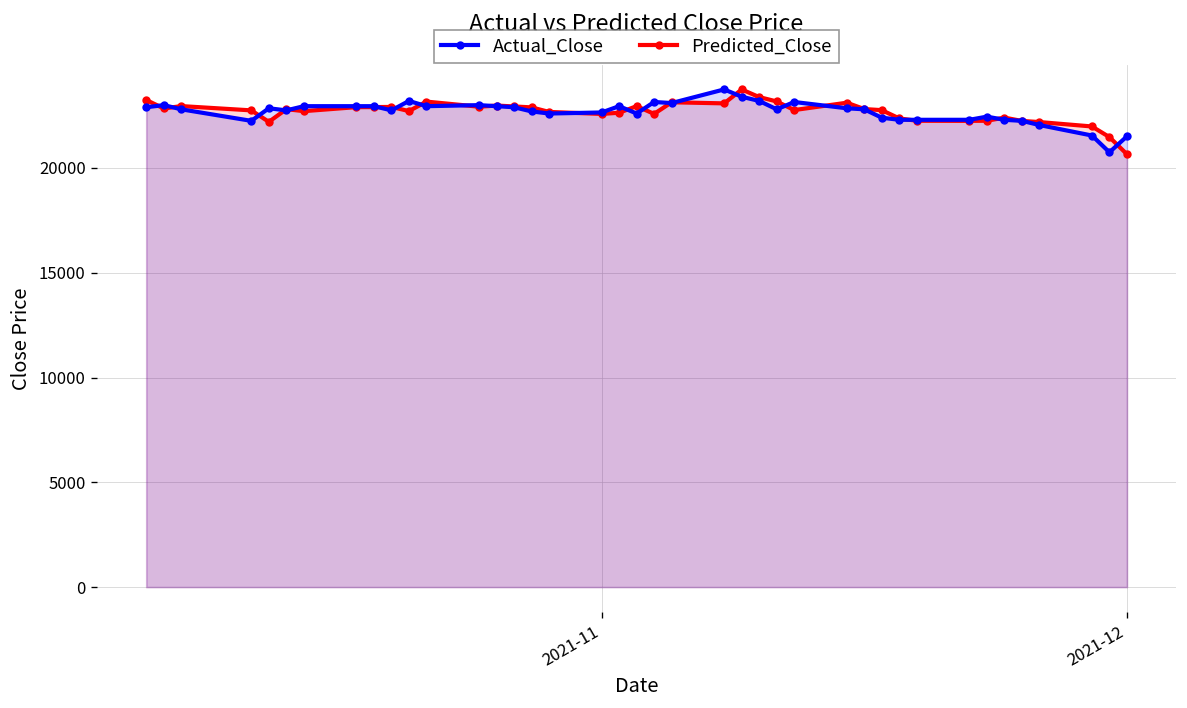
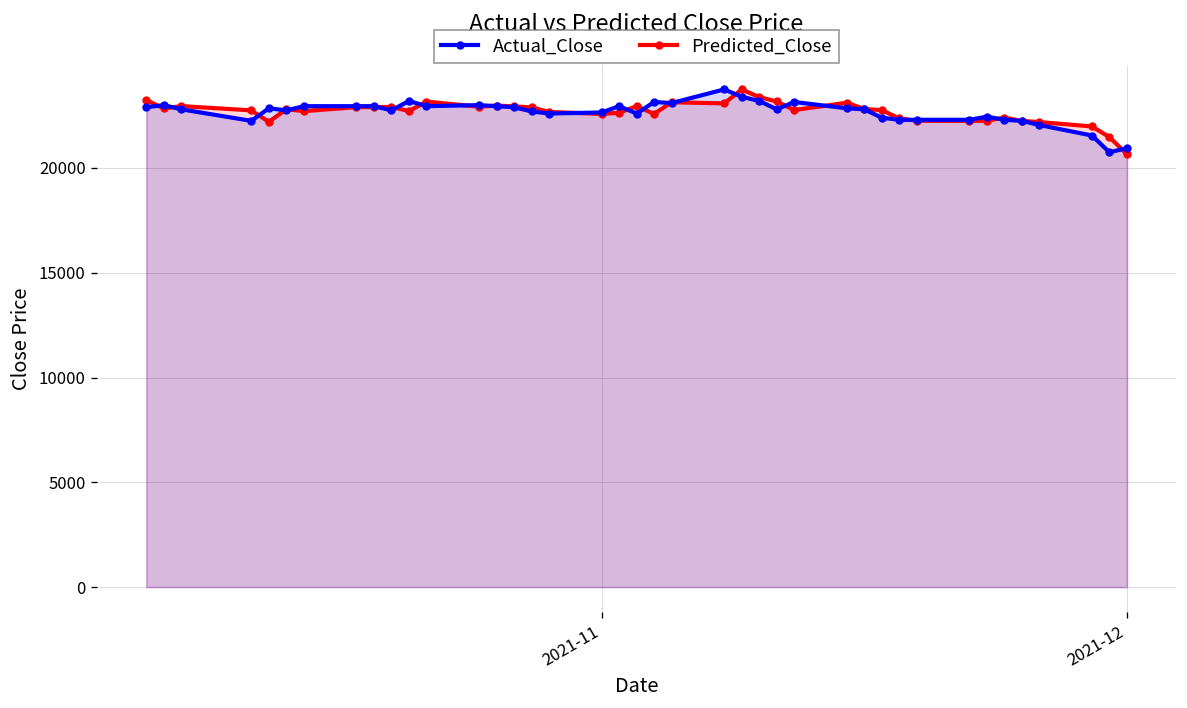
  {
    "Actual_Close": {
-     "2021-12": 21500
+     "2021-12": 20900
    },
    "Predicted_Close": {
      "2021-12": 20700
    }
  }
